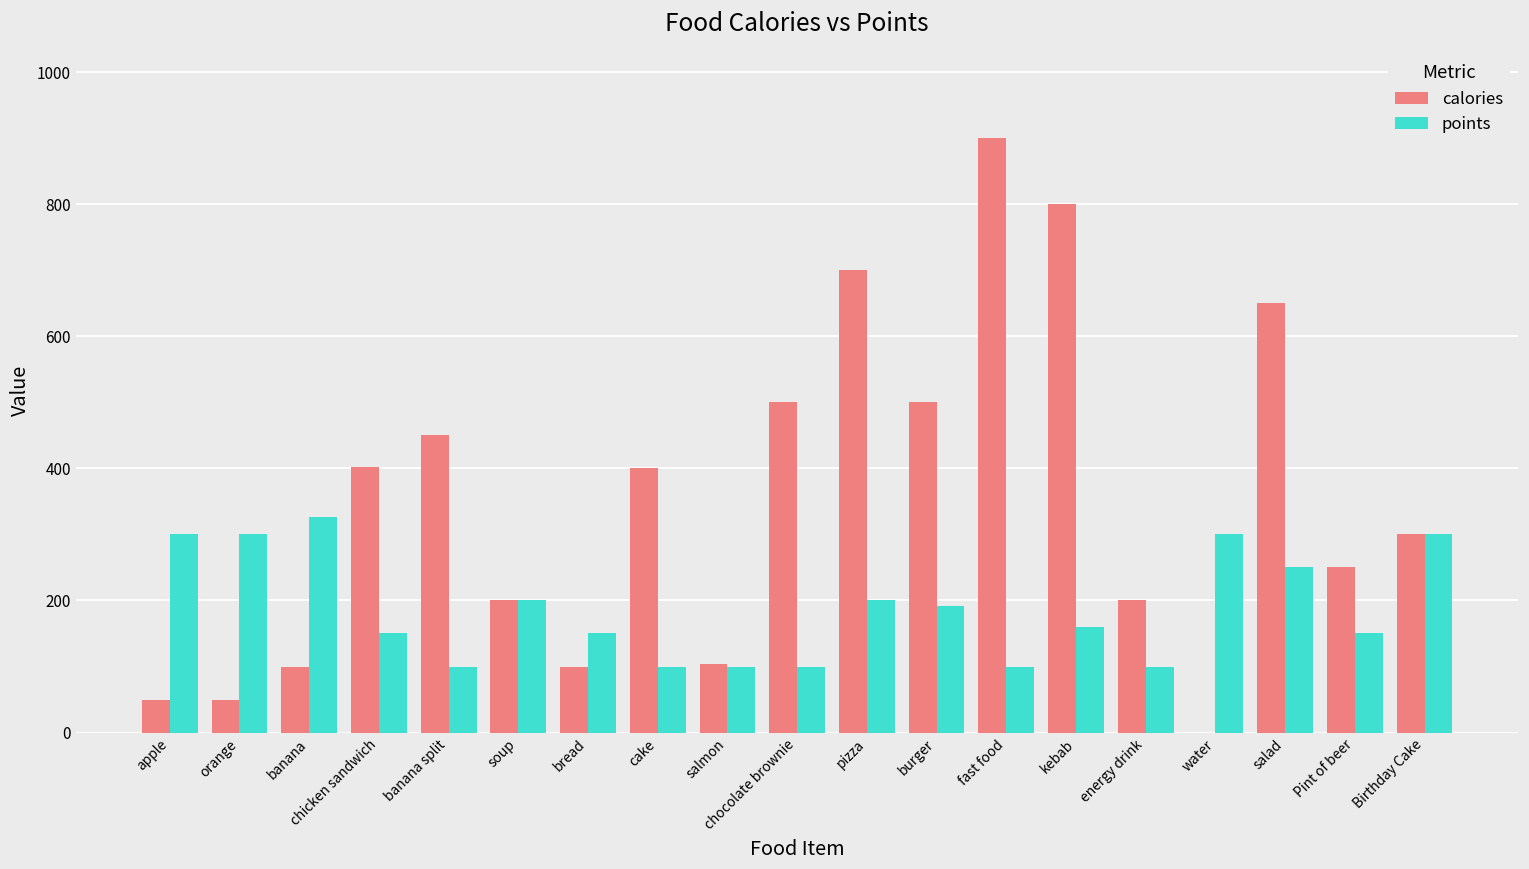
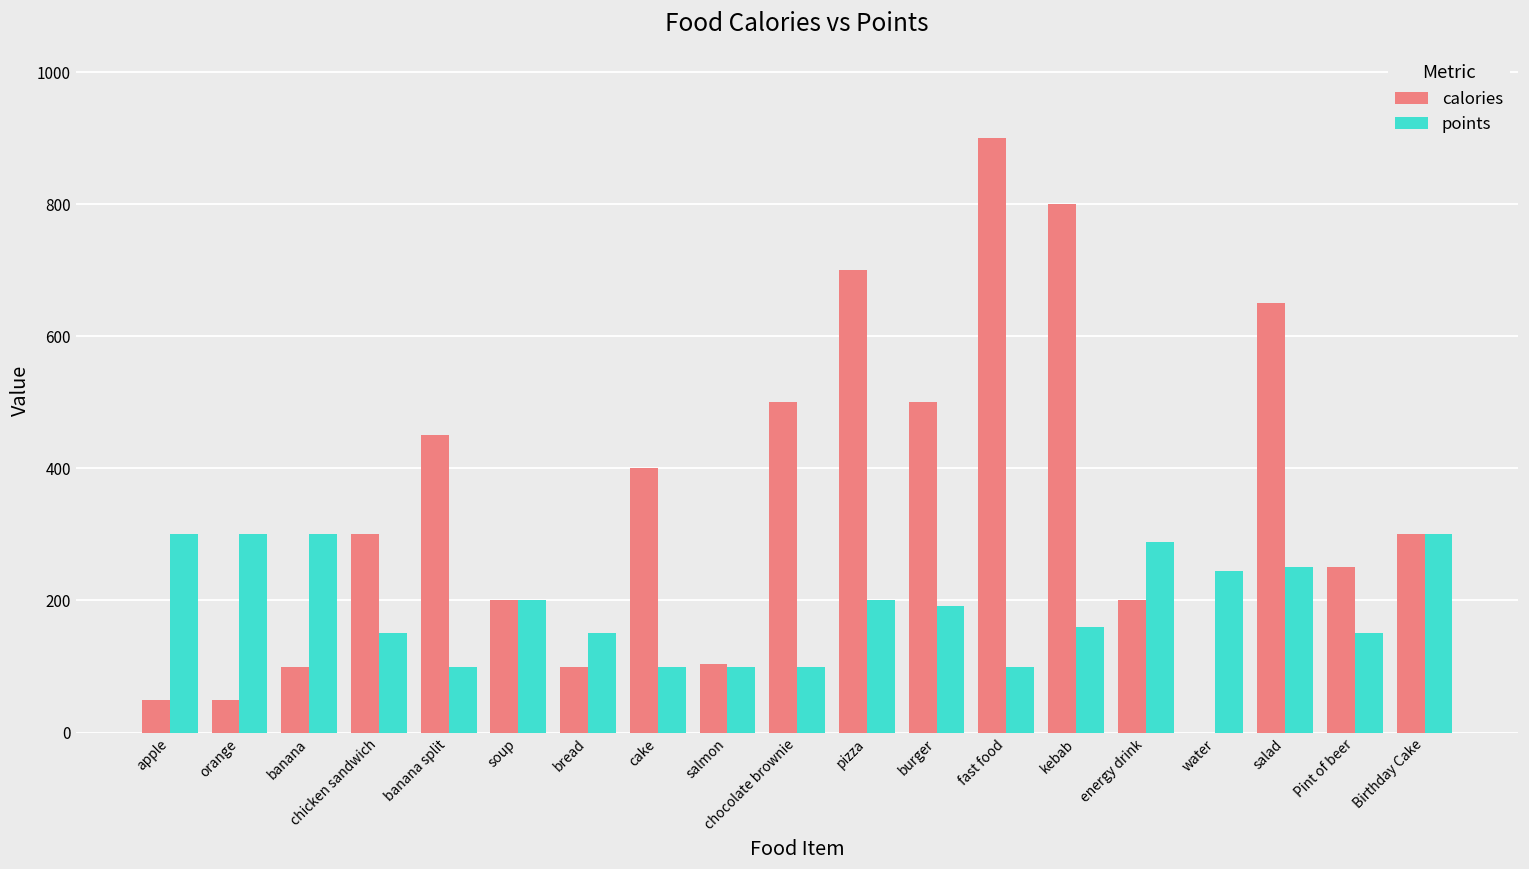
  {
    "calories": {
      "apple": 50,
      "orange": 50,
      "banana": 100,
-     "chicken sandwich": 400,
+     "chicken sandwich": 300,
      "banana split": 450,
      "soup": 200,
      "bread": 100,
      "cake": 400,
      "salmon": 100,
      "chocolate brownie": 500,
      "pizza": 700,
      "burger": 500,
      "fast food": 900,
      "kebab": 800,
      "energy drink": 200,
      "water": 0,
      "salad": 650,
      "Pint of beer": 250,
      "Birthday Cake": 300
    },
    "points": {
      "apple": 300,
      "orange": 300,
-     "banana": 330,
+     "banana": 300,
      "chicken sandwich": 150,
      "banana split": 100,
      "soup": 200,
      "bread": 150,
      "cake": 100,
      "salmon": 100,
      "chocolate brownie": 100,
      "pizza": 200,
      "burger": 190,
      "fast food": 100,
      "kebab": 160,
-     "energy drink": 100,
-     "water": 300,
+     "energy drink": 290,
+     "water": 250,
      "salad": 250,
      "Pint of beer": 150,
      "Birthday Cake": 300
    }
  }
